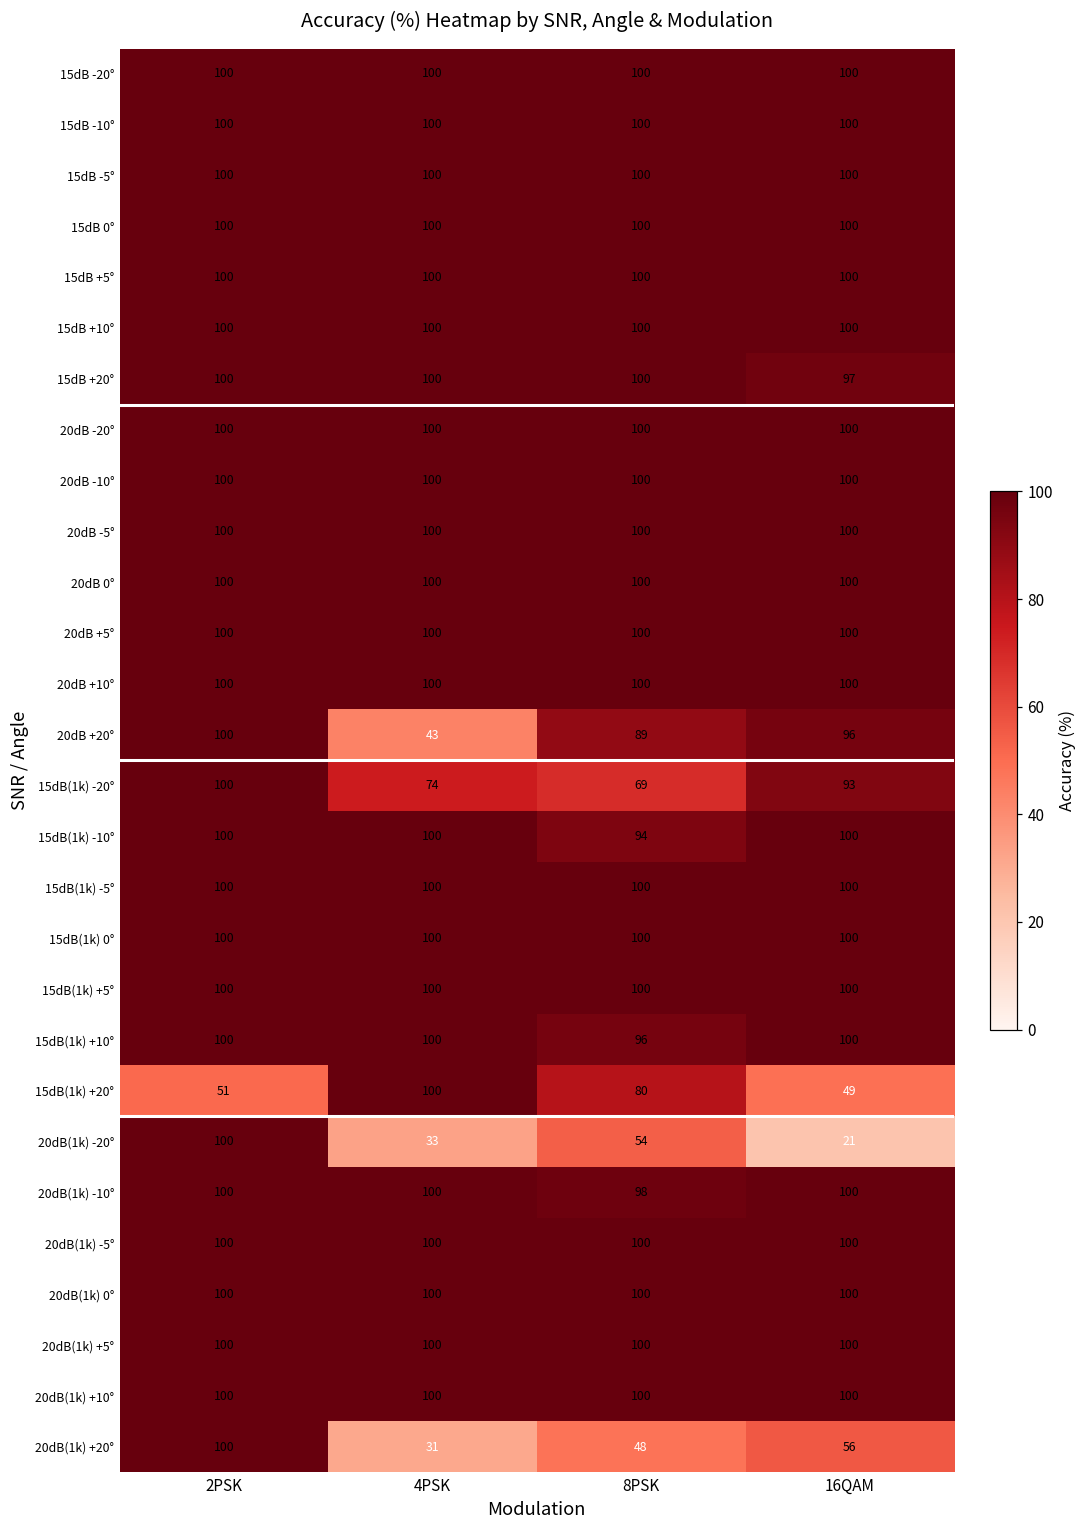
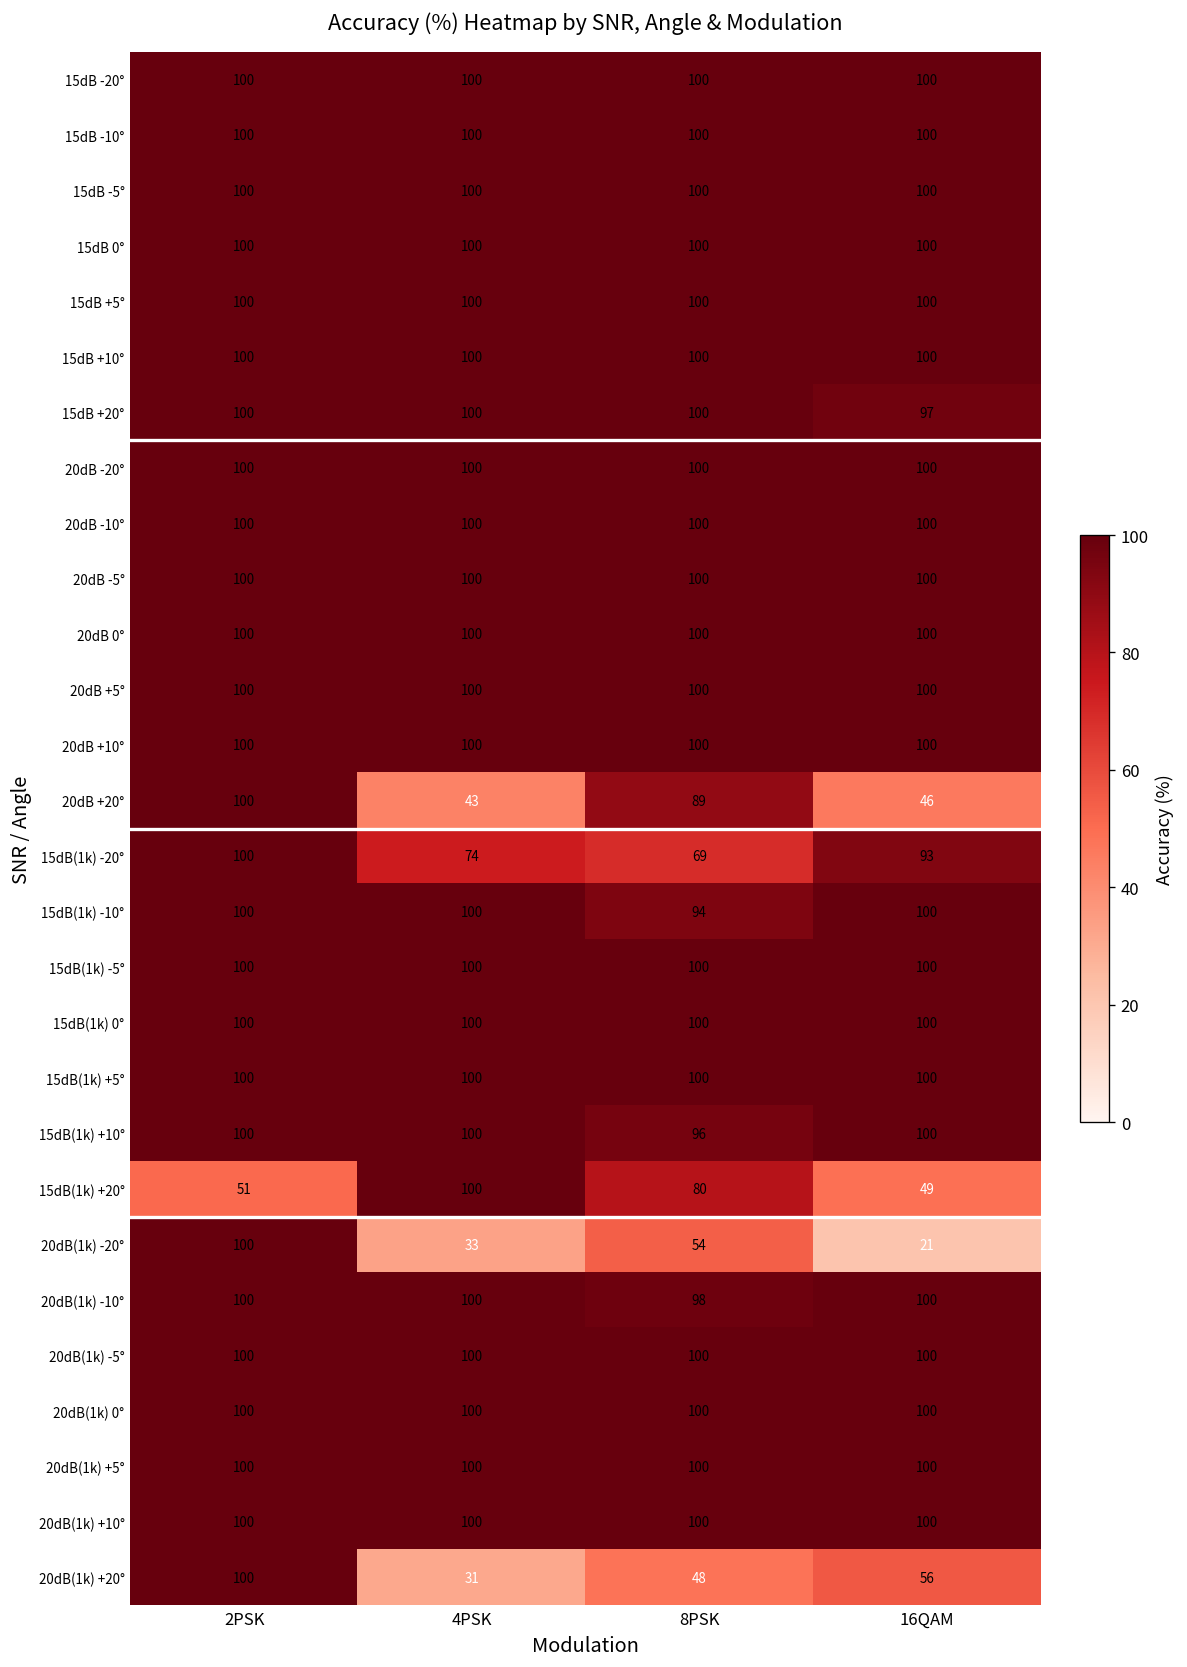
  {
    "15dB -20°": {
      "2PSK": 100,
      "4PSK": 100,
      "8PSK": 100,
      "16QAM": 100
    },
    "15dB -10°": {
      "2PSK": 100,
      "4PSK": 100,
      "8PSK": 100,
      "16QAM": 100
    },
    "15dB -5°": {
      "2PSK": 100,
      "4PSK": 100,
      "8PSK": 100,
      "16QAM": 100
    },
    "15dB 0°": {
      "2PSK": 100,
      "4PSK": 100,
      "8PSK": 100,
      "16QAM": 100
    },
    "15dB +5°": {
      "2PSK": 100,
      "4PSK": 100,
      "8PSK": 100,
      "16QAM": 100
    },
    "15dB +10°": {
      "2PSK": 100,
      "4PSK": 100,
      "8PSK": 100,
      "16QAM": 100
    },
    "15dB +20°": {
      "2PSK": 100,
      "4PSK": 100,
      "8PSK": 100,
      "16QAM": 97
    },
    "20dB -20°": {
      "2PSK": 100,
      "4PSK": 100,
      "8PSK": 100,
      "16QAM": 100
    },
    "20dB -10°": {
      "2PSK": 100,
      "4PSK": 100,
      "8PSK": 100,
      "16QAM": 100
    },
    "20dB -5°": {
      "2PSK": 100,
      "4PSK": 100,
      "8PSK": 100,
      "16QAM": 100
    },
    "20dB 0°": {
      "2PSK": 100,
      "4PSK": 100,
      "8PSK": 100,
      "16QAM": 100
    },
    "20dB +5°": {
      "2PSK": 100,
      "4PSK": 100,
      "8PSK": 100,
      "16QAM": 100
    },
    "20dB +10°": {
      "2PSK": 100,
      "4PSK": 100,
      "8PSK": 100,
      "16QAM": 100
    },
    "20dB +20°": {
      "2PSK": 100,
      "4PSK": 43,
      "8PSK": 89,
-     "16QAM": 96
+     "16QAM": 46
    },
    "15dB(1k) -20°": {
      "2PSK": 100,
      "4PSK": 74,
      "8PSK": 69,
      "16QAM": 93
    },
    "15dB(1k) -10°": {
      "2PSK": 100,
      "4PSK": 100,
      "8PSK": 94,
      "16QAM": 100
    },
    "15dB(1k) -5°": {
      "2PSK": 100,
      "4PSK": 100,
      "8PSK": 100,
      "16QAM": 100
    },
    "15dB(1k) 0°": {
      "2PSK": 100,
      "4PSK": 100,
      "8PSK": 100,
      "16QAM": 100
    },
    "15dB(1k) +5°": {
      "2PSK": 100,
      "4PSK": 100,
      "8PSK": 100,
      "16QAM": 100
    },
    "15dB(1k) +10°": {
      "2PSK": 100,
      "4PSK": 100,
      "8PSK": 96,
      "16QAM": 100
    },
    "15dB(1k) +20°": {
      "2PSK": 51,
      "4PSK": 100,
      "8PSK": 80,
      "16QAM": 49
    },
    "20dB(1k) -20°": {
      "2PSK": 100,
      "4PSK": 33,
      "8PSK": 54,
      "16QAM": 21
    },
    "20dB(1k) -10°": {
      "2PSK": 100,
      "4PSK": 100,
      "8PSK": 98,
      "16QAM": 100
    },
    "20dB(1k) -5°": {
      "2PSK": 100,
      "4PSK": 100,
      "8PSK": 100,
      "16QAM": 100
    },
    "20dB(1k) 0°": {
      "2PSK": 100,
      "4PSK": 100,
      "8PSK": 100,
      "16QAM": 100
    },
    "20dB(1k) +5°": {
      "2PSK": 100,
      "4PSK": 100,
      "8PSK": 100,
      "16QAM": 100
    },
    "20dB(1k) +10°": {
      "2PSK": 100,
      "4PSK": 100,
      "8PSK": 100,
      "16QAM": 100
    },
    "20dB(1k) +20°": {
      "2PSK": 100,
      "4PSK": 31,
      "8PSK": 48,
      "16QAM": 56
    }
  }
